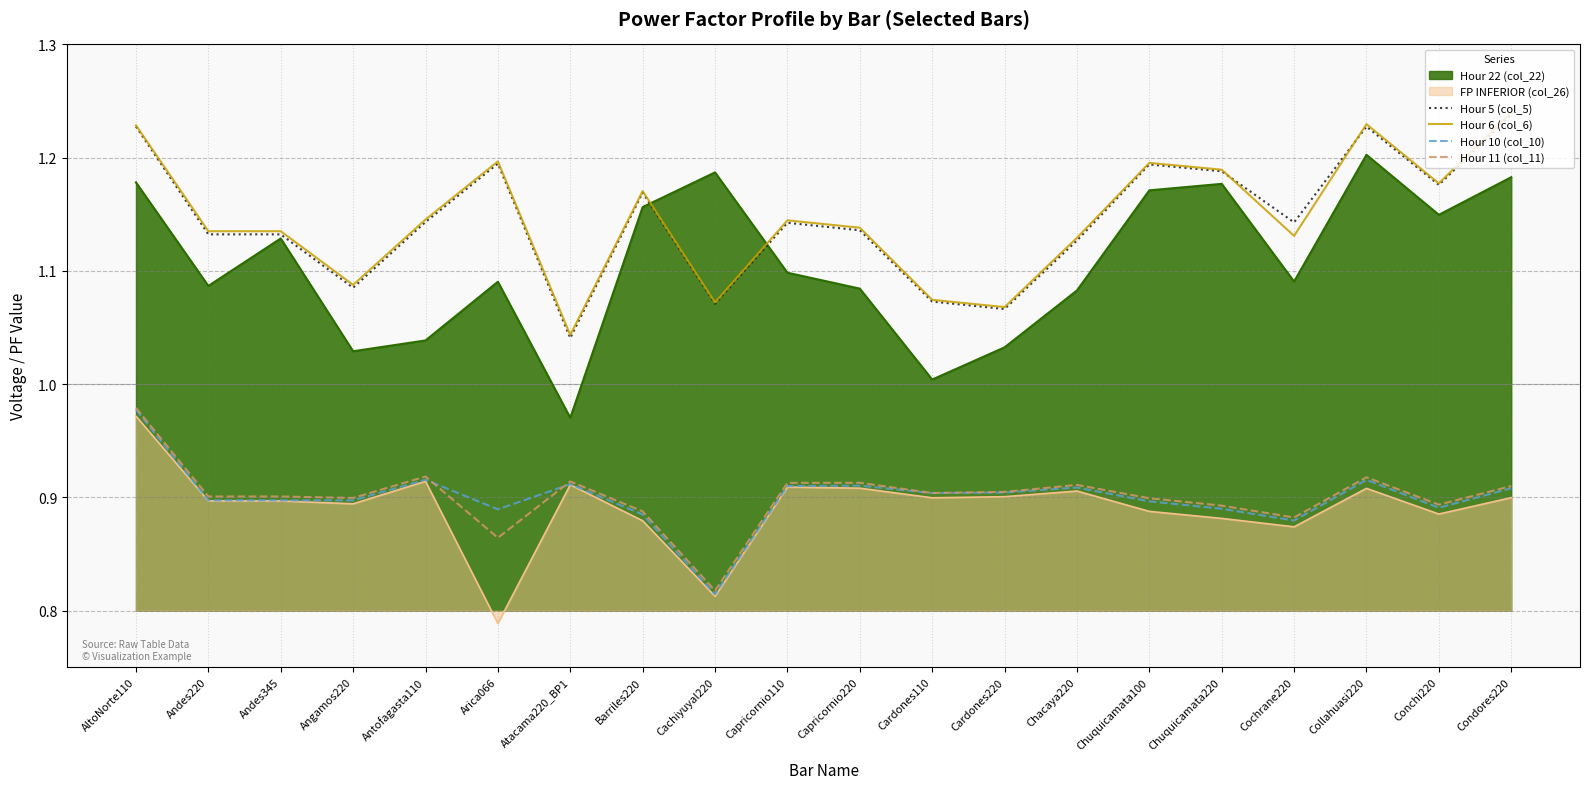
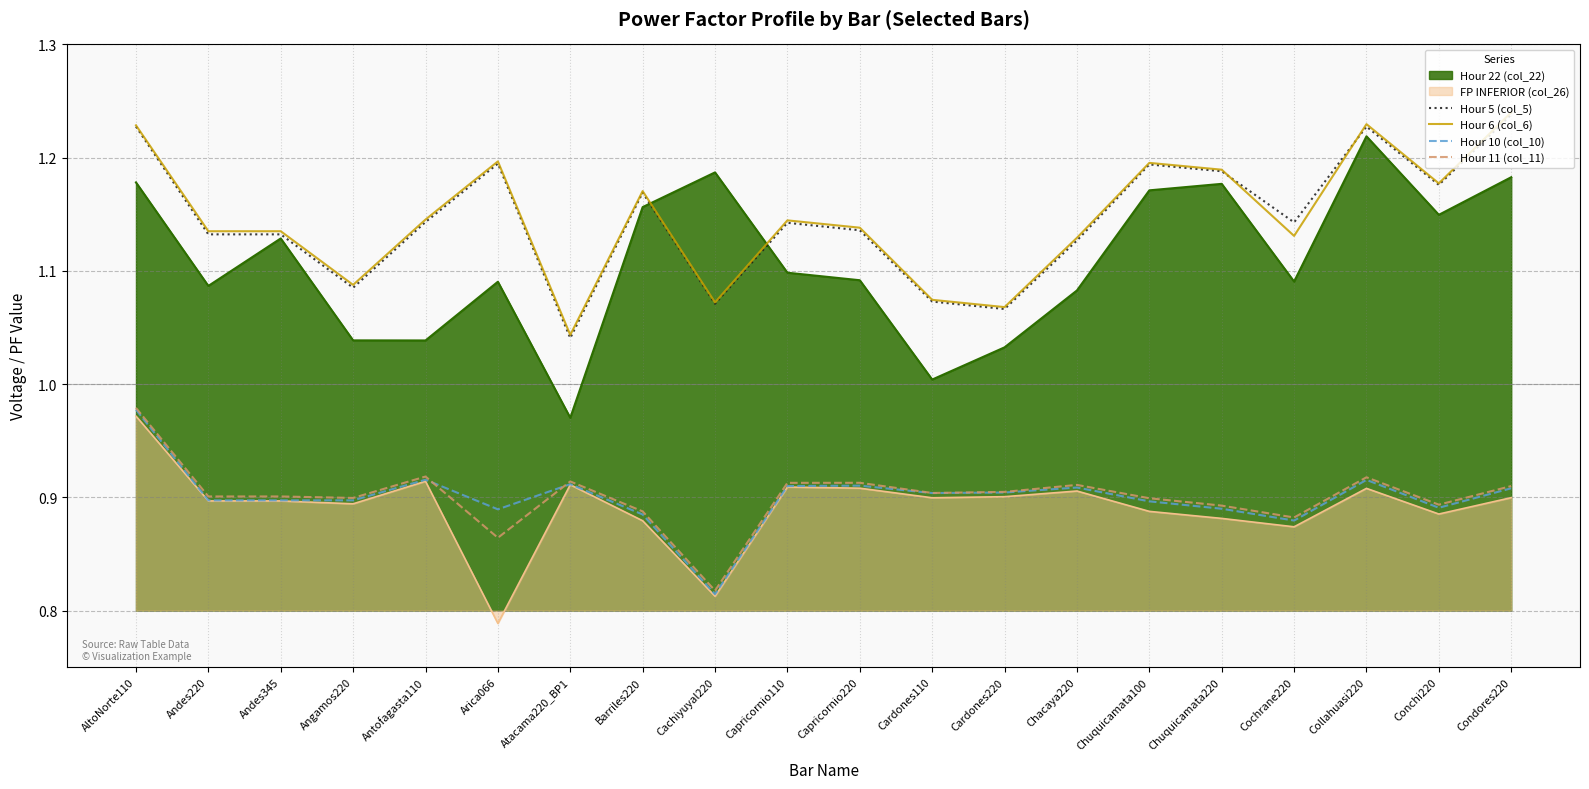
  {
    "Hour 22 (col_22)": {
      "AltoNorte110": 1.178,
      "Andes220": 1.087,
      "Andes345": 1.129,
-     "Angamos220": 1.029,
+     "Angamos220": 1.039,
      "Antofagasta110": 1.039,
      "Arica066": 1.090,
      "Atacama220_BP1": 0.970,
      "Barriles220": 1.156,
      "Cachiyuyal220": 1.187,
      "Capricornio110": 1.098,
-     "Capricornio220": 1.084,
+     "Capricornio220": 1.092,
      "Cardones110": 1.004,
      "Cardones220": 1.032,
      "Chacaya220": 1.083,
      "Chuquicamata100": 1.171,
      "Chuquicamata220": 1.177,
      "Cochrane220": 1.091,
-     "Collahuasi220": 1.203,
+     "Collahuasi220": 1.219,
      "Conchi220": 1.150,
      "Condores220": 1.183
    },
    "Hour 5 (col_5)": {
      "Andes220": 1.132,
      "Andes345": 1.132,
      "Angamos220": 1.085,
      "Atacama220_BP1": 1.041,
      "Capricornio220": 1.136,
      "Chacaya220": 1.127,
      "Cochrane220": 1.143
    },
    "Hour 6 (col_6)": {
      "Andes220": 1.135,
      "Andes345": 1.135,
      "Angamos220": 1.088,
      "Atacama220_BP1": 1.043,
      "Capricornio220": 1.138,
      "Chacaya220": 1.129,
      "Cochrane220": 1.131
    },
    "Hour 10 (col_10)": {
      "Arica066": 0.889,
      "Barriles220": 0.885,
      "Chacaya220": 0.909,
      "Chuquicamata100": 0.896,
      "Chuquicamata220": 0.890,
      "Cochrane220": 0.879,
      "Collahuasi220": 0.915,
      "Conchi220": 0.891
    }
  }
